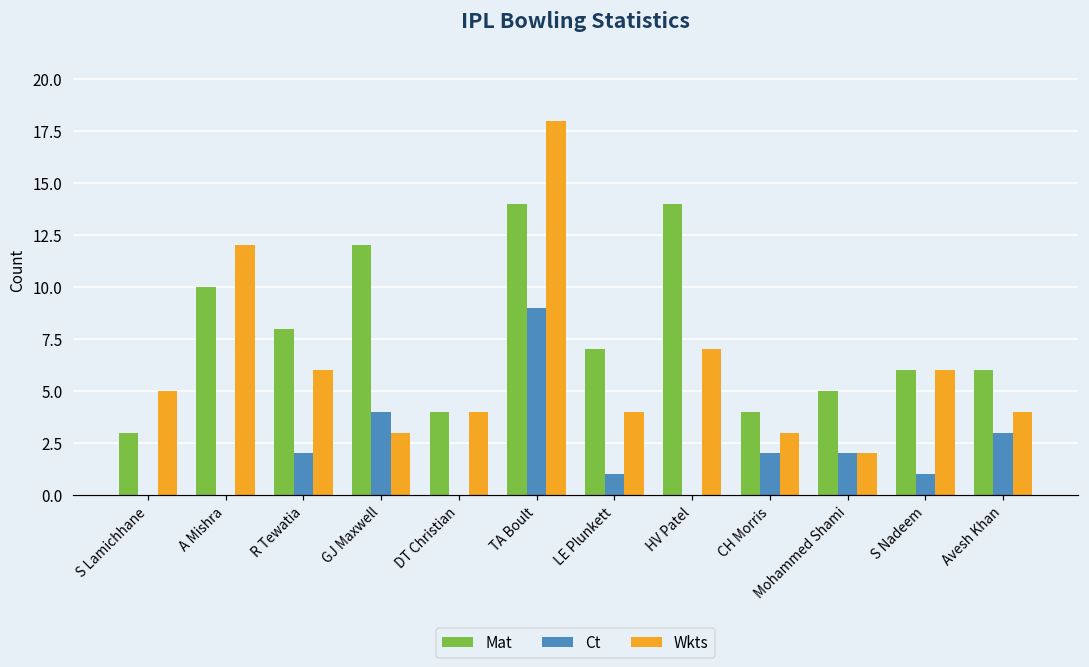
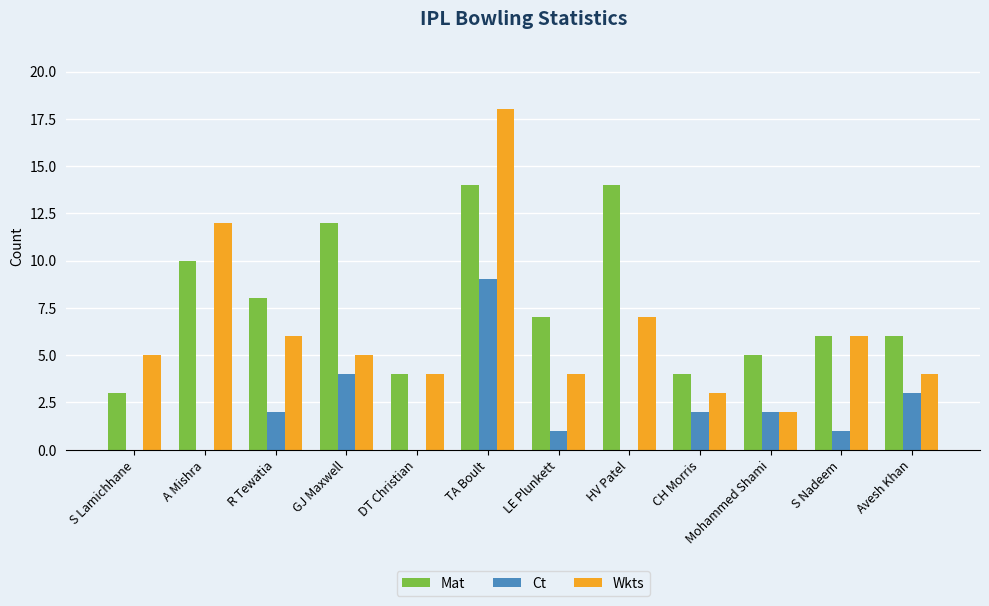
  {
    "Mat": {
      "S Lamichhane": 3,
      "A Mishra": 10,
      "R Tewatia": 8,
      "GJ Maxwell": 12,
      "DT Christian": 4,
      "TA Boult": 14,
      "LE Plunkett": 7,
      "HV Patel": 14,
      "CH Morris": 4,
      "Mohammed Shami": 5,
      "S Nadeem": 6,
      "Avesh Khan": 6
    },
    "Ct": {
      "S Lamichhane": 0,
      "A Mishra": 0,
      "R Tewatia": 2,
      "GJ Maxwell": 4,
      "DT Christian": 0,
      "TA Boult": 9,
      "LE Plunkett": 1,
      "HV Patel": 0,
      "CH Morris": 2,
      "Mohammed Shami": 2,
      "S Nadeem": 1,
      "Avesh Khan": 3
    },
    "Wkts": {
      "S Lamichhane": 5,
      "A Mishra": 12,
      "R Tewatia": 6,
-     "GJ Maxwell": 3,
+     "GJ Maxwell": 5,
      "DT Christian": 4,
      "TA Boult": 18,
      "LE Plunkett": 4,
      "HV Patel": 7,
      "CH Morris": 3,
      "Mohammed Shami": 2,
      "S Nadeem": 6,
      "Avesh Khan": 4
    }
  }
